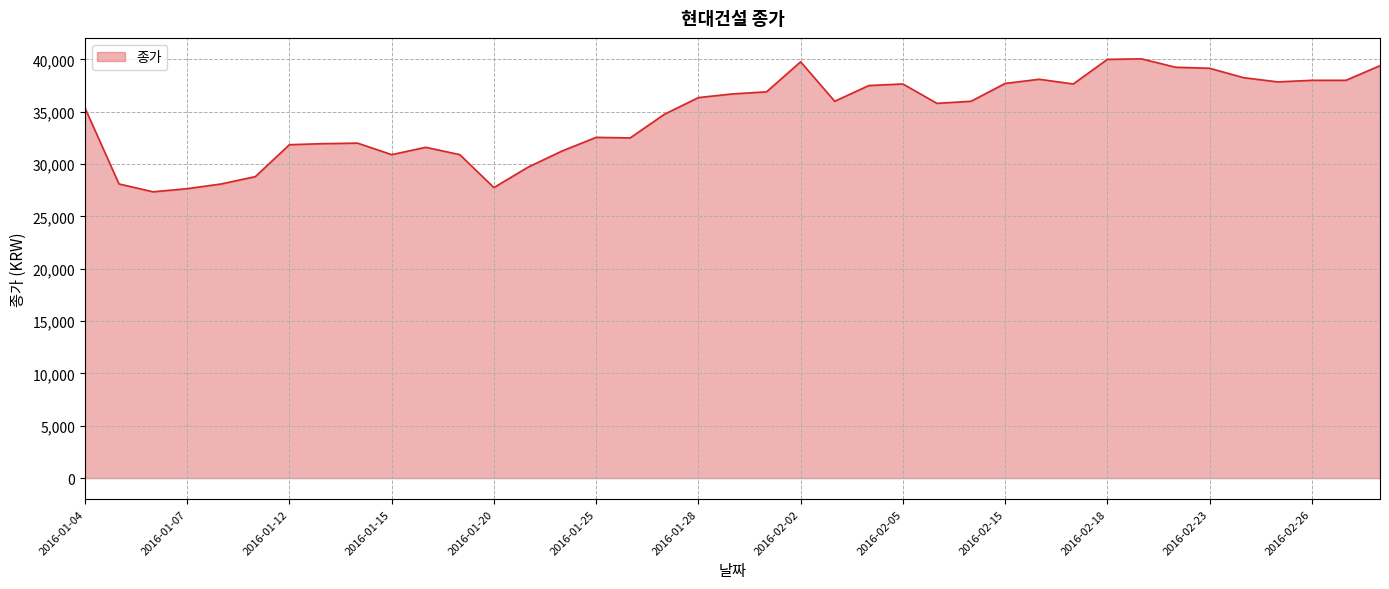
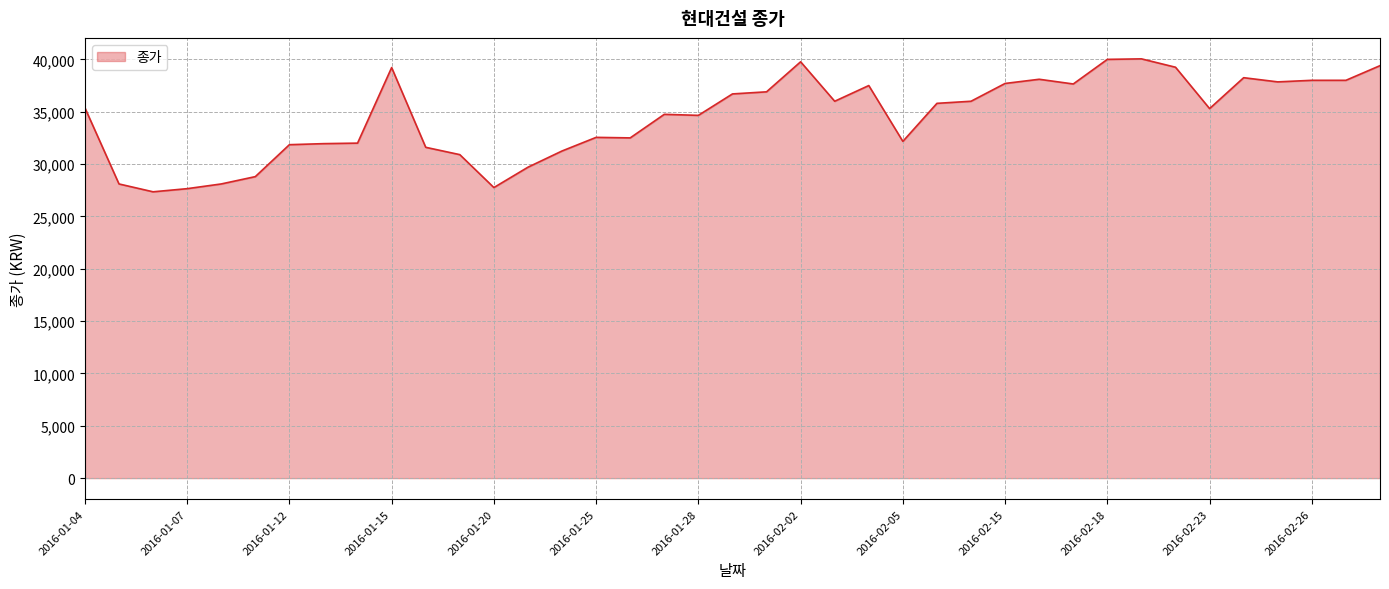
  {
    "2016-01-04": "35,400",
    "2016-01-07": "27,700",
    "2016-01-12": "31,900",
-   "2016-01-15": "30,900",
+   "2016-01-15": "39,200",
    "2016-01-20": "27,800",
    "2016-01-25": "32,600",
-   "2016-01-28": "36,400",
+   "2016-01-28": "34,700",
    "2016-02-02": "39,800",
-   "2016-02-05": "37,700",
+   "2016-02-05": "32,200",
    "2016-02-15": "37,700",
    "2016-02-18": "40,000",
-   "2016-02-23": "39,200",
+   "2016-02-23": "35,300",
    "2016-02-26": "38,000"
  }
